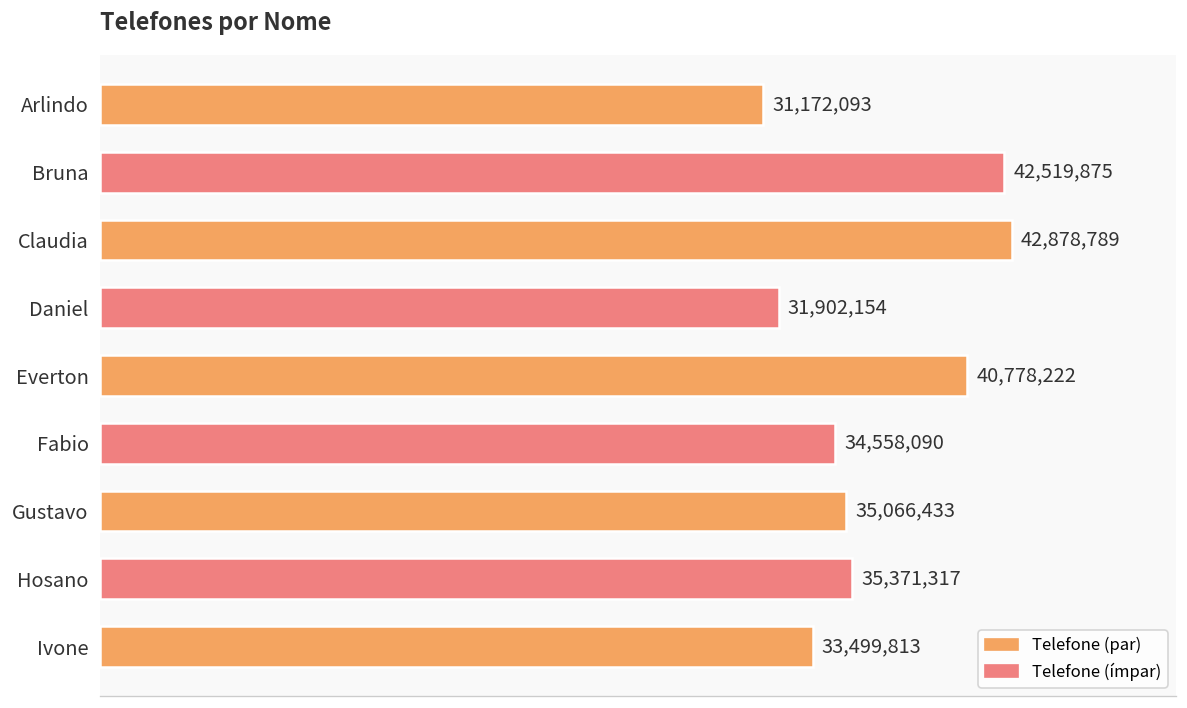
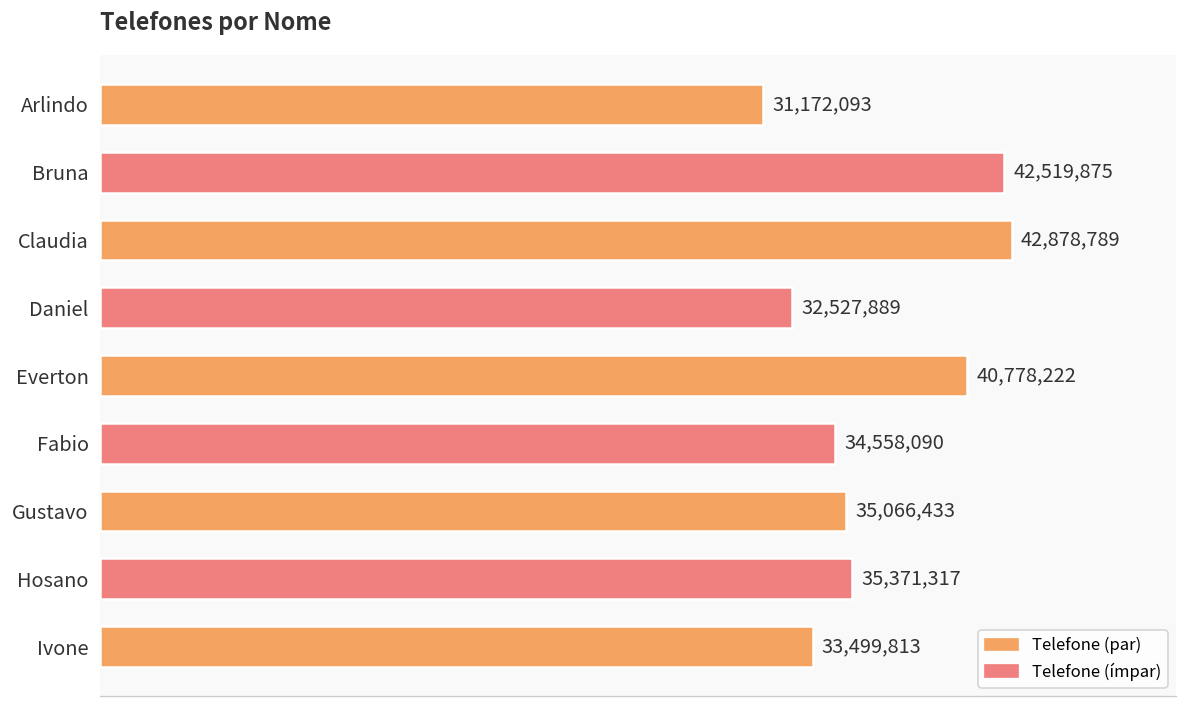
  {
    "Arlindo": "31,172,093",
    "Bruna": "42,519,875",
    "Claudia": "42,878,789",
-   "Daniel": "31,902,154",
+   "Daniel": "32,527,889",
    "Everton": "40,778,222",
    "Fabio": "34,558,090",
    "Gustavo": "35,066,433",
    "Hosano": "35,371,317",
    "Ivone": "33,499,813"
  }
